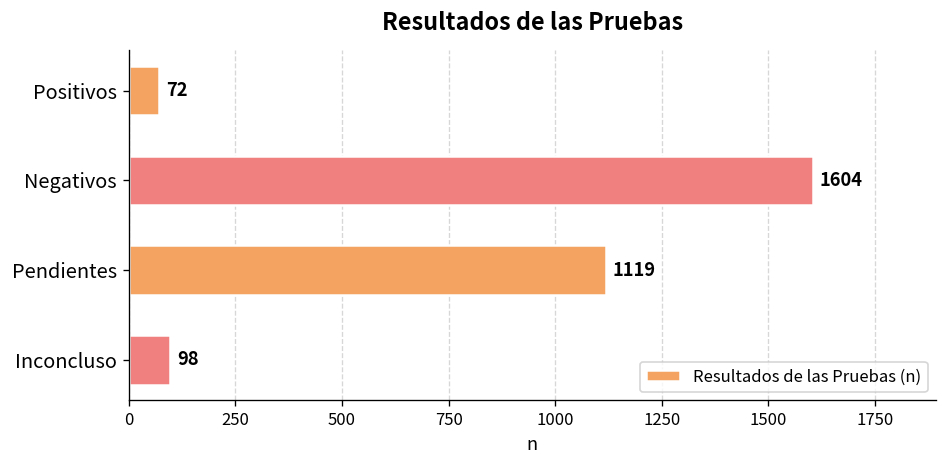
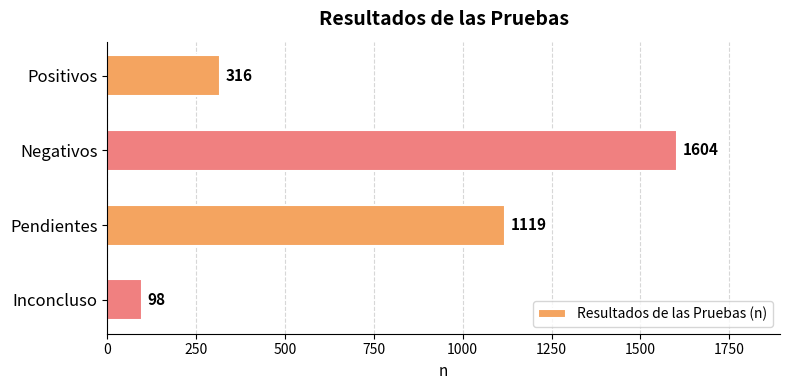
  {
-   "Positivos": 72,
+   "Positivos": 316,
    "Negativos": 1604,
    "Pendientes": 1119,
    "Inconcluso": 98
  }
